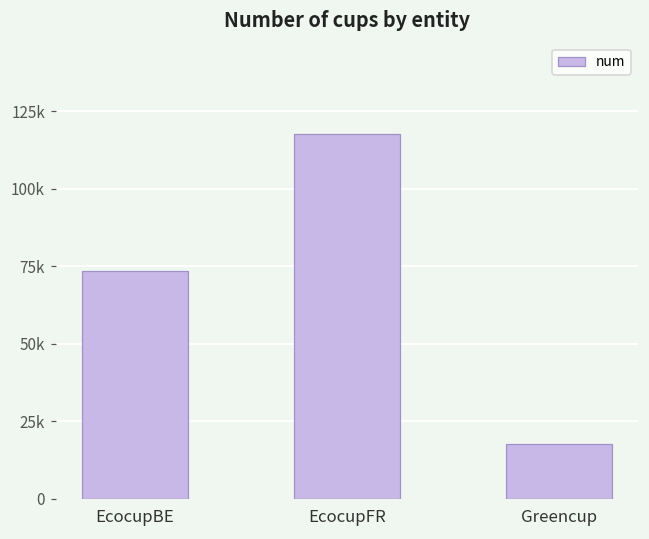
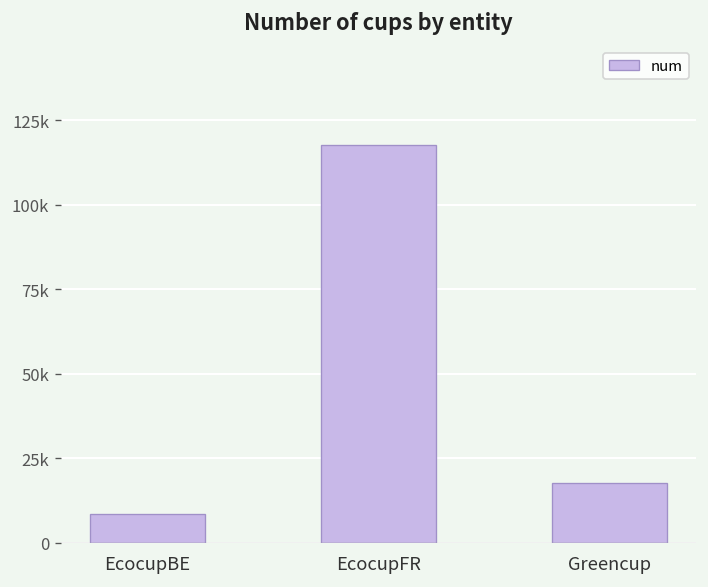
  {
-   "EcocupBE": 74000,
+   "EcocupBE": 8000,
    "EcocupFR": 118000,
    "Greencup": 18000
  }
